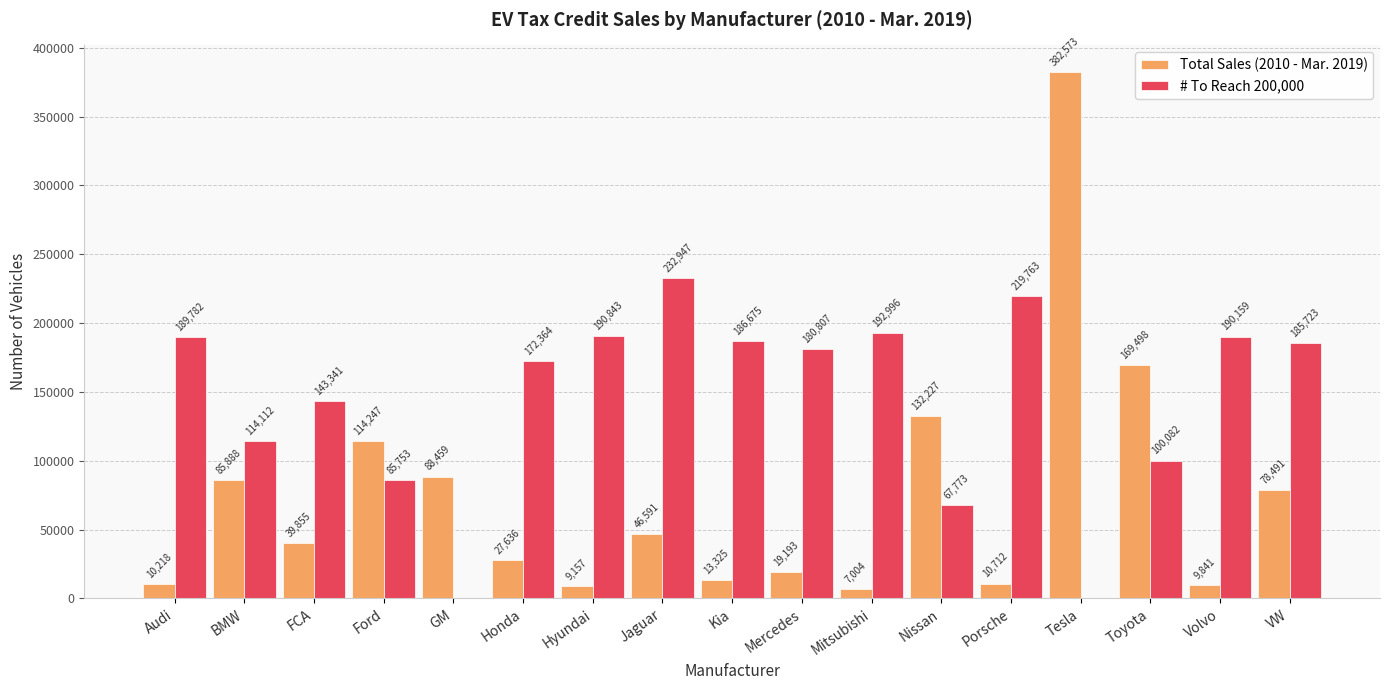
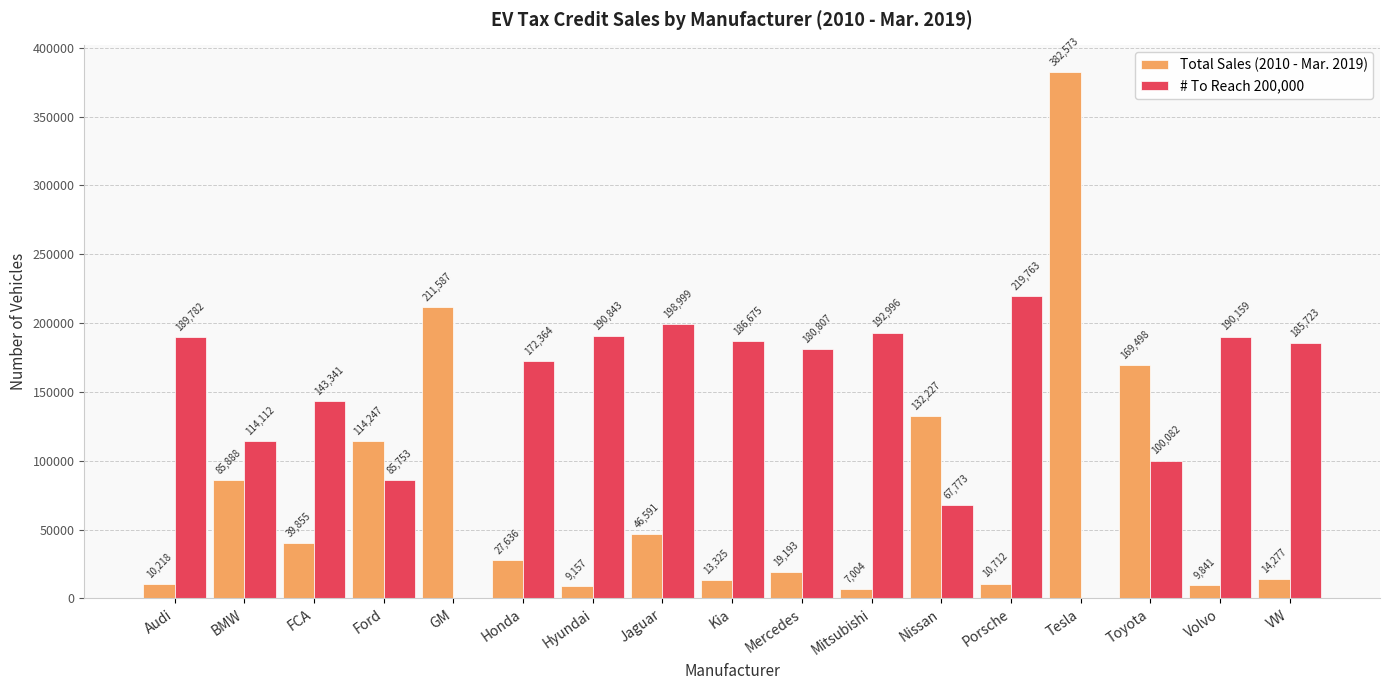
  {
    "Total Sales (2010 - Mar. 2019)": {
      "Audi": "10,218",
      "BMW": "85,888",
      "FCA": "39,855",
      "Ford": "114,247",
-     "GM": "88,459",
+     "GM": "211,587",
      "Honda": "27,636",
      "Hyundai": "9,157",
      "Jaguar": "46,591",
      "Kia": "13,325",
      "Mercedes": "19,193",
      "Mitsubishi": "7,004",
      "Nissan": "132,227",
      "Porsche": "10,712",
      "Tesla": "382,573",
      "Toyota": "169,498",
      "Volvo": "9,841",
-     "VW": "78,491"
+     "VW": "14,277"
    },
    "# To Reach 200,000": {
      "Audi": "189,782",
      "BMW": "114,112",
      "FCA": "143,341",
      "Ford": "85,753",
      "Honda": "172,364",
      "Hyundai": "190,843",
-     "Jaguar": "232,947",
+     "Jaguar": "198,999",
      "Kia": "186,675",
      "Mercedes": "180,807",
      "Mitsubishi": "192,996",
      "Nissan": "67,773",
      "Porsche": "219,763",
      "Toyota": "100,082",
      "Volvo": "190,159",
      "VW": "185,723"
    }
  }
